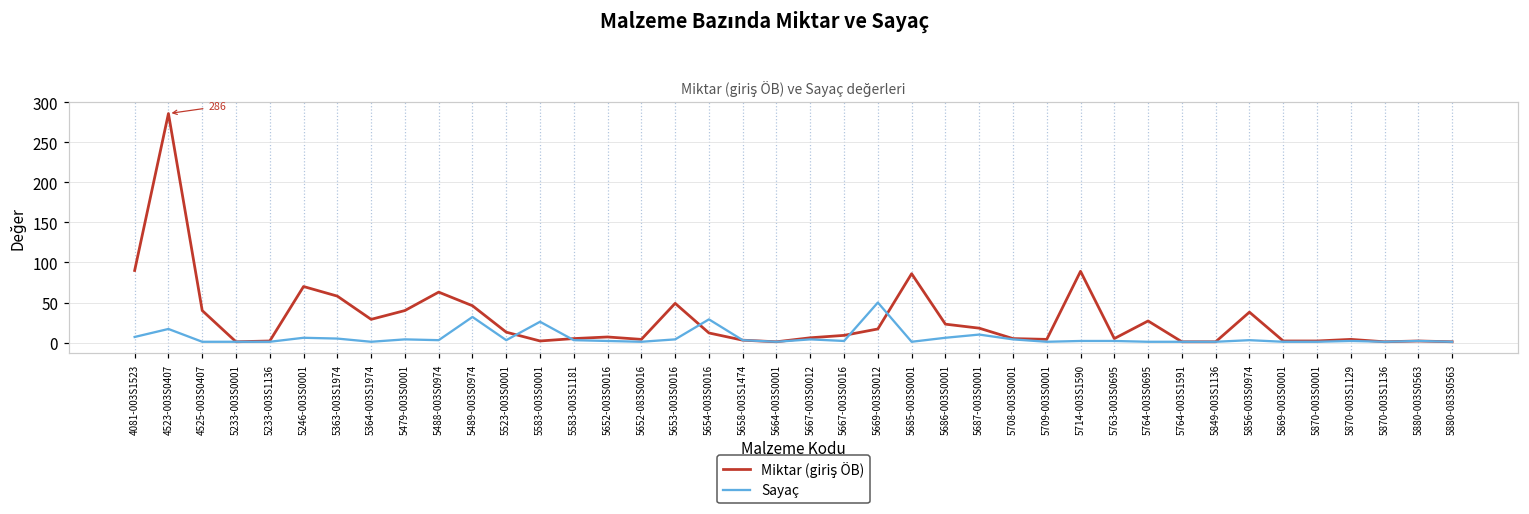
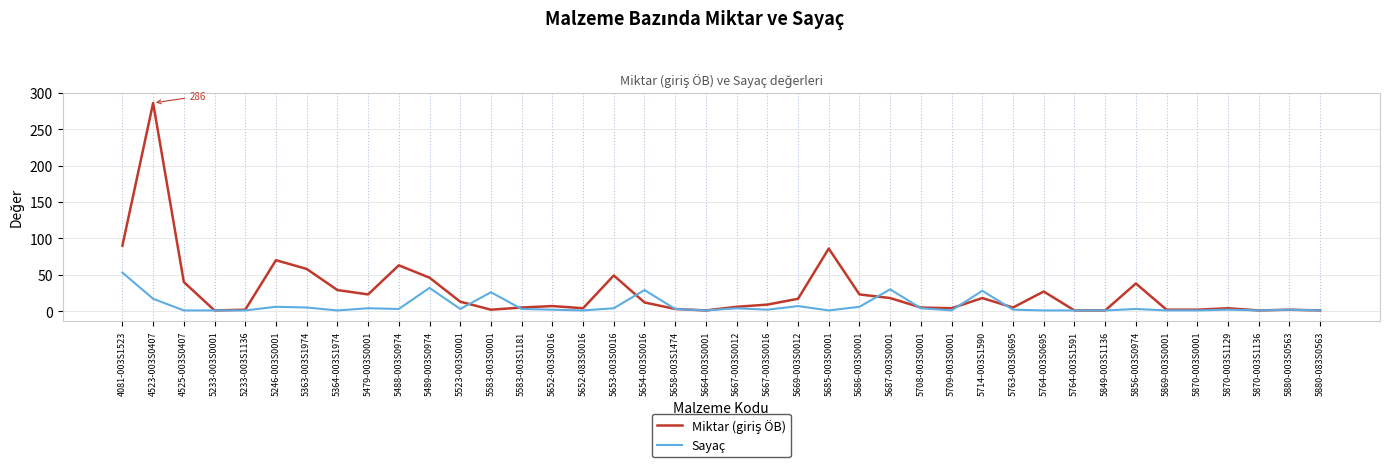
  {
    "Miktar (giriş ÖB)": {
      "4081-003S1523": 90,
      "4525-003S0407": 40,
      "5246-003S0001": 70,
      "5363-003S1974": 60,
      "5364-003S1974": 30,
-     "5479-003S0001": 40,
+     "5479-003S0001": 20,
      "5488-003S0974": 60,
      "5489-003S0974": 50,
      "5523-003S0001": 10,
      "5583-003S0001": 0,
      "5652-003S0016": 10,
      "5653-003S0016": 50,
      "5654-003S0016": 10,
      "5667-003S0016": 10,
      "5669-003S0012": 20,
      "5685-003S0001": 90,
      "5686-003S0001": 20,
      "5687-003S0001": 20,
-     "5714-003S1590": 90,
+     "5714-003S1590": 20,
      "5764-003S0695": 30,
      "5856-003S0974": 40
    },
    "Sayaç": {
-     "4081-003S1523": 10,
+     "4081-003S1523": 50,
      "4523-003S0407": 20,
      "4525-003S0407": 0,
      "5246-003S0001": 10,
      "5363-003S1974": 10,
      "5364-003S1974": 0,
      "5479-003S0001": 0,
      "5488-003S0974": 0,
      "5489-003S0974": 30,
      "5523-003S0001": 0,
      "5583-003S0001": 30,
      "5652-003S0016": 0,
      "5653-003S0016": 0,
      "5654-003S0016": 30,
      "5667-003S0016": 0,
-     "5669-003S0012": 50,
+     "5669-003S0012": 10,
      "5685-003S0001": 0,
      "5686-003S0001": 10,
-     "5687-003S0001": 10,
-     "5714-003S1590": 0,
+     "5687-003S0001": 30,
+     "5714-003S1590": 30,
      "5764-003S0695": 0,
      "5856-003S0974": 0
    }
  }
